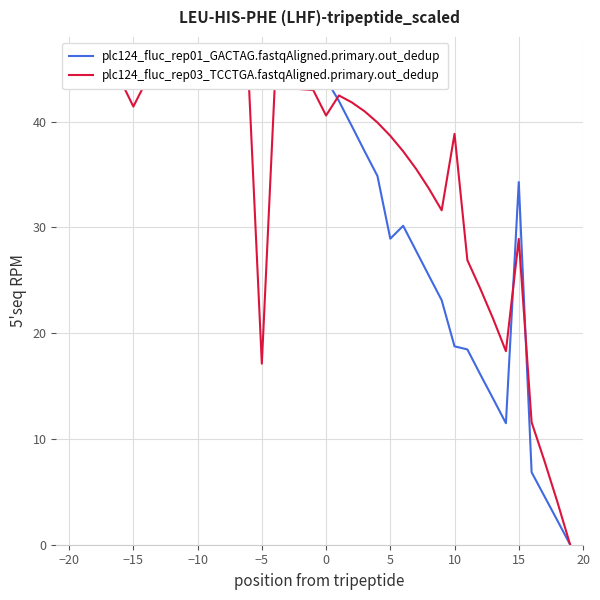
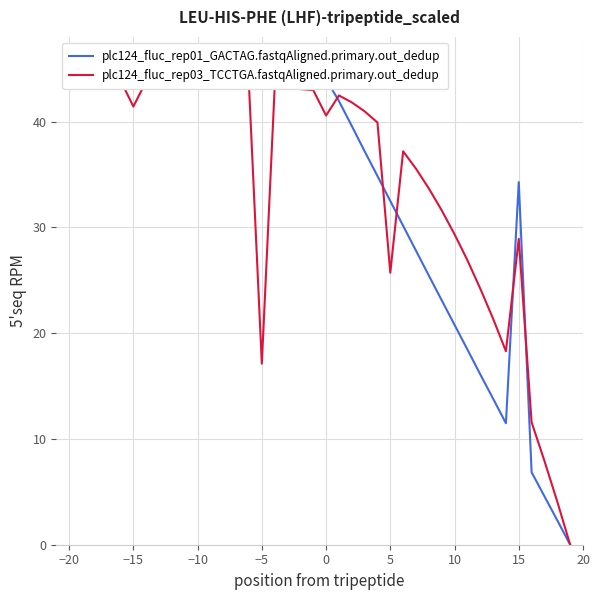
  {
    "plc124_fluc_rep01_GACTAG.fastqAligned.primary.out_dedup": {
-     "5": 28.9,
-     "10": 18.8,
+     "5": 32.5,
+     "10": 20.8,
      "15": 34.3
    },
    "plc124_fluc_rep03_TCCTGA.fastqAligned.primary.out_dedup": {
      "−15": 41.4,
      "−5": 17.1,
      "0": 40.6,
-     "5": 38.7,
-     "10": 38.8,
+     "5": 25.7,
+     "10": 29.4,
      "15": 28.9
    }
  }
